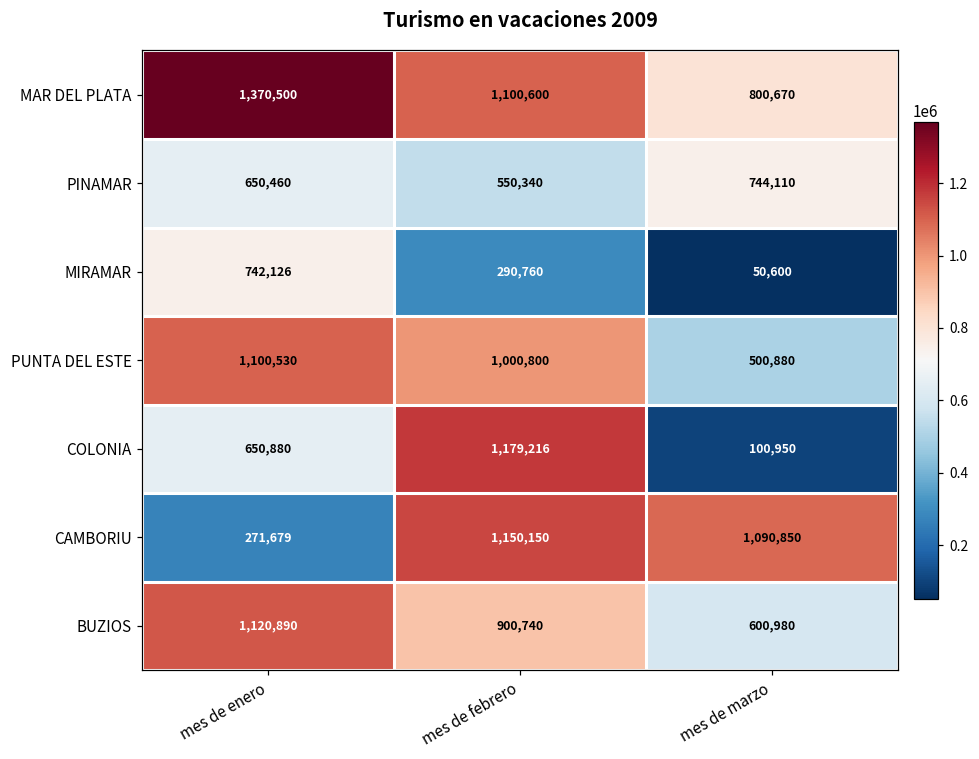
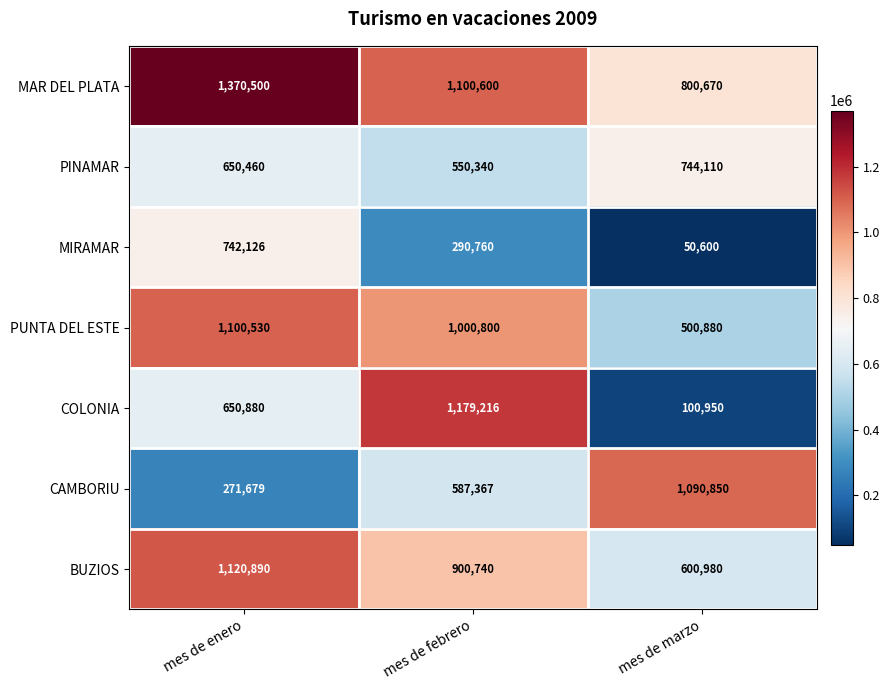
  {
    "MAR DEL PLATA": {
      "mes de enero": "1,370,500",
      "mes de febrero": "1,100,600",
      "mes de marzo": "800,670"
    },
    "PINAMAR": {
      "mes de enero": "650,460",
      "mes de febrero": "550,340",
      "mes de marzo": "744,110"
    },
    "MIRAMAR": {
      "mes de enero": "742,126",
      "mes de febrero": "290,760",
      "mes de marzo": "50,600"
    },
    "PUNTA DEL ESTE": {
      "mes de enero": "1,100,530",
      "mes de febrero": "1,000,800",
      "mes de marzo": "500,880"
    },
    "COLONIA": {
      "mes de enero": "650,880",
      "mes de febrero": "1,179,216",
      "mes de marzo": "100,950"
    },
    "CAMBORIU": {
      "mes de enero": "271,679",
-     "mes de febrero": "1,150,150",
+     "mes de febrero": "587,367",
      "mes de marzo": "1,090,850"
    },
    "BUZIOS": {
      "mes de enero": "1,120,890",
      "mes de febrero": "900,740",
      "mes de marzo": "600,980"
    }
  }
